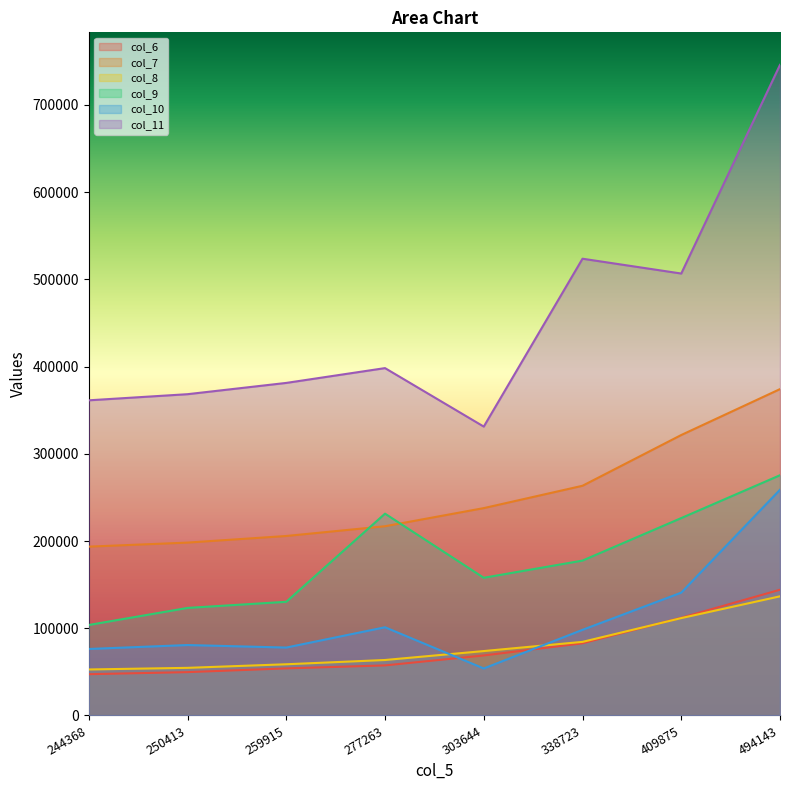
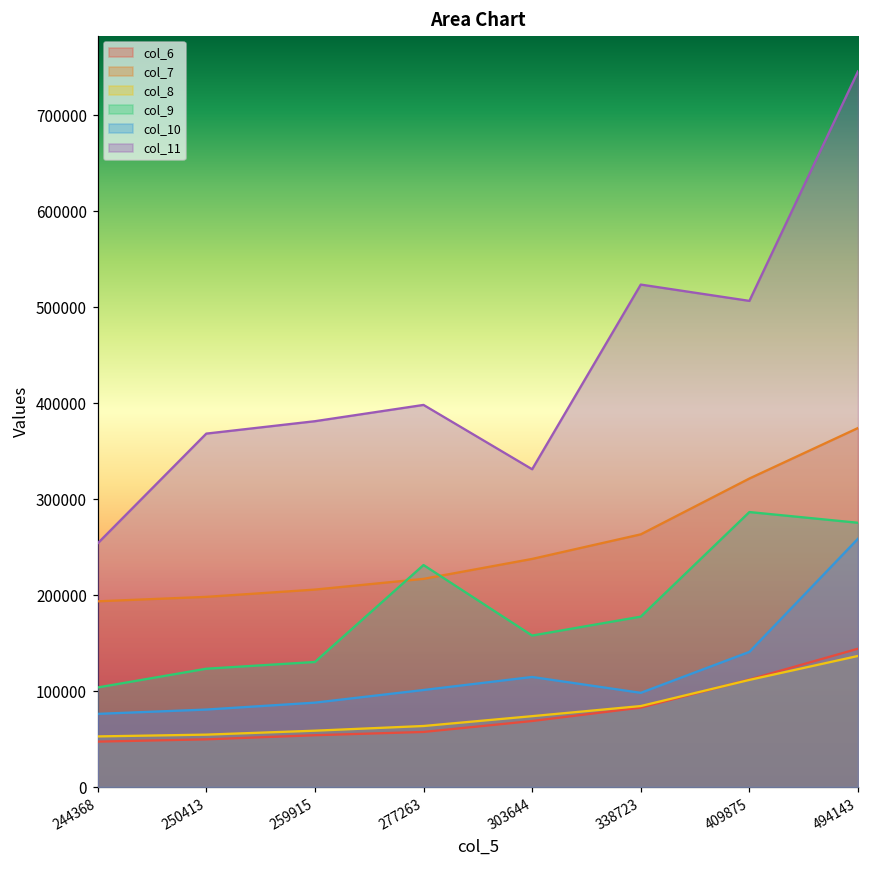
  {
    "col_9": {
      "244368": 100000,
      "250413": 120000,
      "259915": 130000,
      "277263": 230000,
      "303644": 160000,
      "338723": 180000,
-     "409875": 230000,
+     "409875": 290000,
      "494143": 280000
    },
    "col_10": {
      "244368": 80000,
      "250413": 80000,
-     "259915": 80000,
+     "259915": 90000,
      "277263": 100000,
-     "303644": 50000,
+     "303644": 110000,
      "338723": 100000,
      "409875": 140000,
      "494143": 260000
    },
    "col_11": {
-     "244368": 360000,
+     "244368": 250000,
      "250413": 370000,
      "259915": 380000,
      "277263": 400000,
      "303644": 330000,
      "338723": 520000,
      "409875": 510000,
      "494143": 750000
    }
  }
